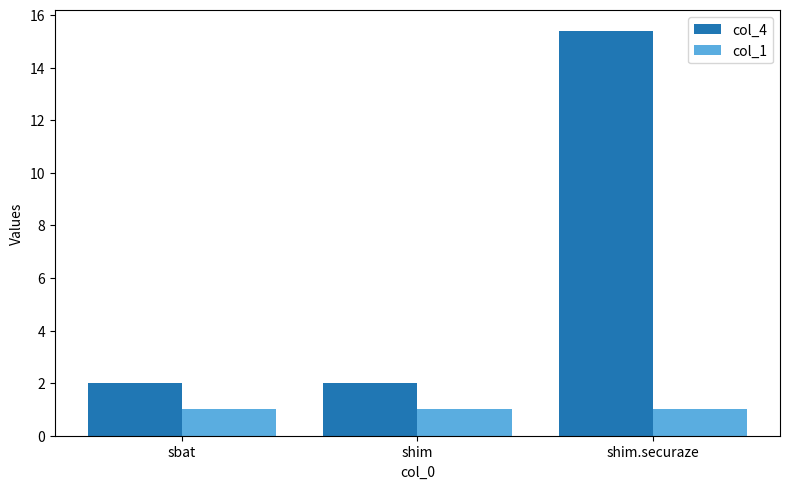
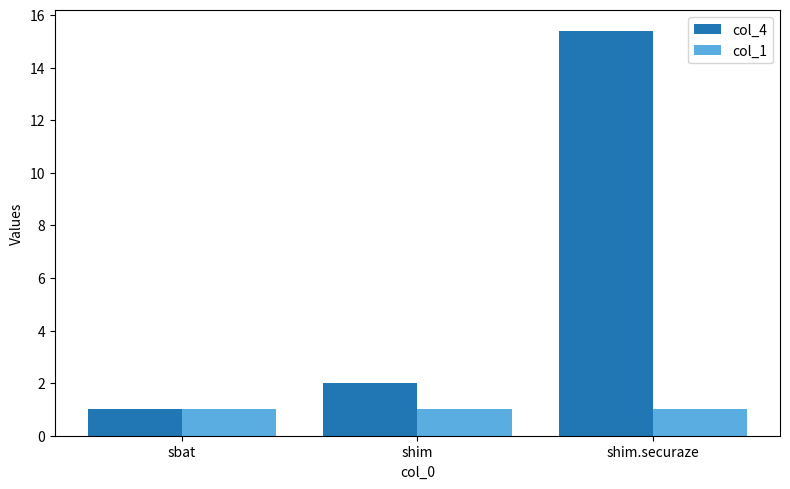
  {
    "col_4": {
-     "sbat": 2,
+     "sbat": 1,
      "shim": 2,
      "shim.securaze": 15.4
    },
    "col_1": {
      "sbat": 1,
      "shim": 1,
      "shim.securaze": 1
    }
  }
